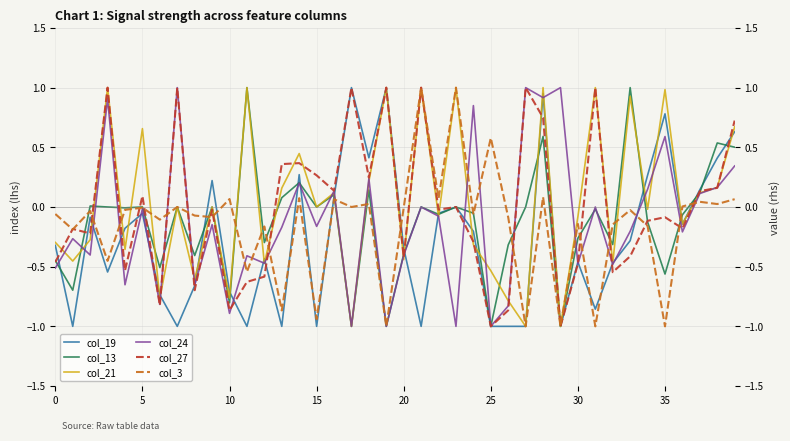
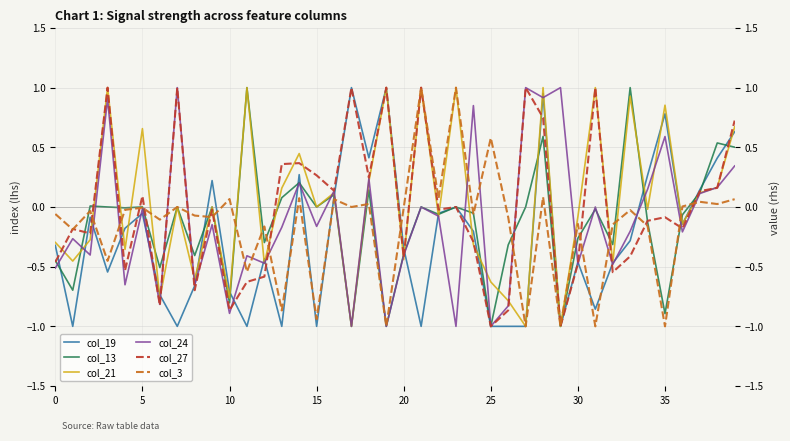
  {
    "col_19": {
      "0": -0.32,
      "5": -0.05,
      "10": -0.71,
      "15": -1.00,
      "20": -0.35,
      "35": 0.78
    },
    "col_13": {
      "0": -0.45,
      "10": -0.80,
      "30": -0.26,
-     "35": -0.56
+     "35": -0.89
    },
    "col_21": {
      "0": -0.30,
      "5": 0.66,
      "10": -0.76,
      "20": -0.44,
-     "25": -0.53,
+     "25": -0.63,
      "30": -0.08,
-     "35": 0.98
+     "35": 0.85
    },
    "col_24": {
      "0": -0.51,
      "10": -0.89,
      "15": -0.16,
      "35": 0.59
    }
  }
